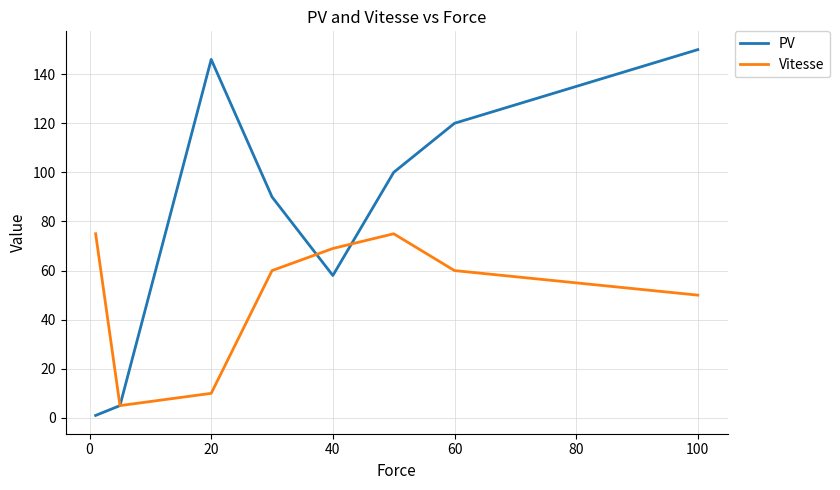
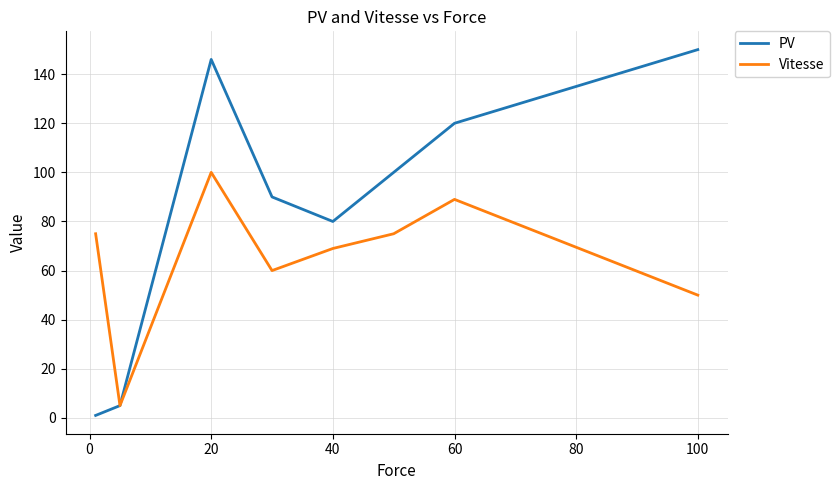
  {
    "PV": {
      "20": 146,
-     "40": 58,
+     "40": 80,
      "60": 120,
      "100": 150
    },
    "Vitesse": {
-     "20": 10,
+     "20": 100,
      "40": 69,
-     "60": 60,
+     "60": 89,
      "100": 50
    }
  }
